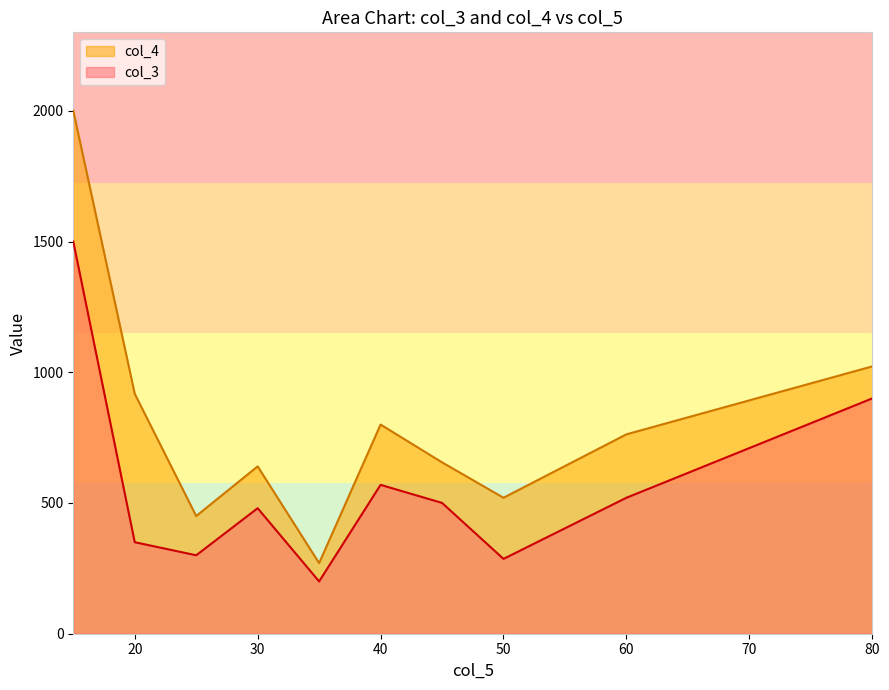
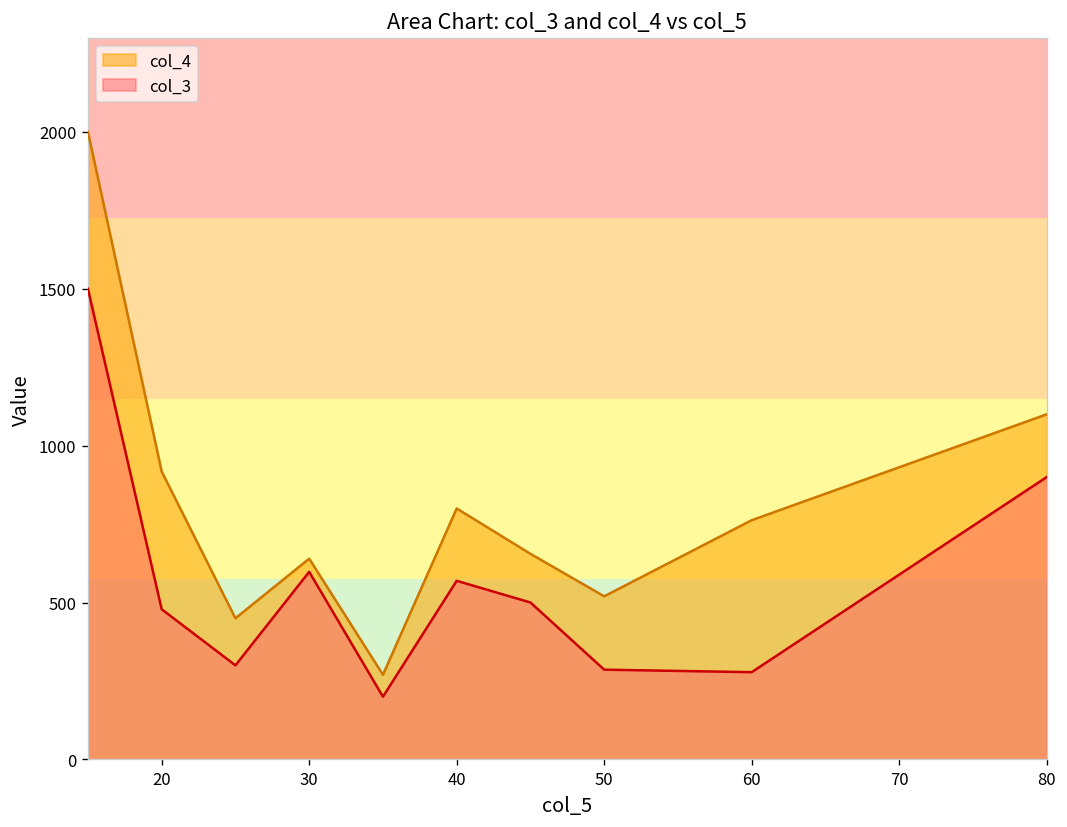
  {
    "col_4": {
      "20": 920,
      "30": 640,
      "40": 800,
      "50": 520,
      "60": 760,
-     "80": 1020
+     "80": 1100
    },
    "col_3": {
-     "20": 350,
-     "30": 480,
+     "20": 480,
+     "30": 600,
      "40": 570,
      "50": 290,
-     "60": 520,
+     "60": 280,
      "80": 900
    }
  }
